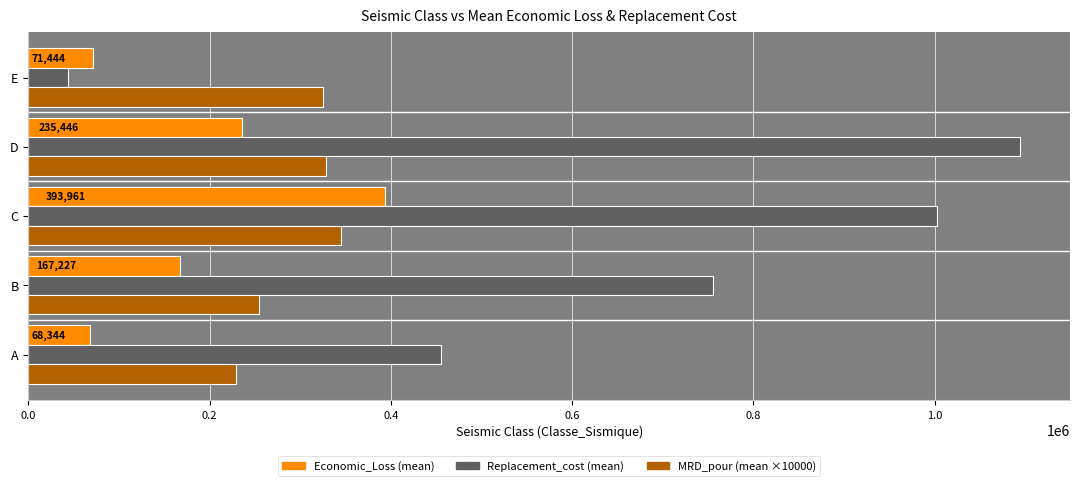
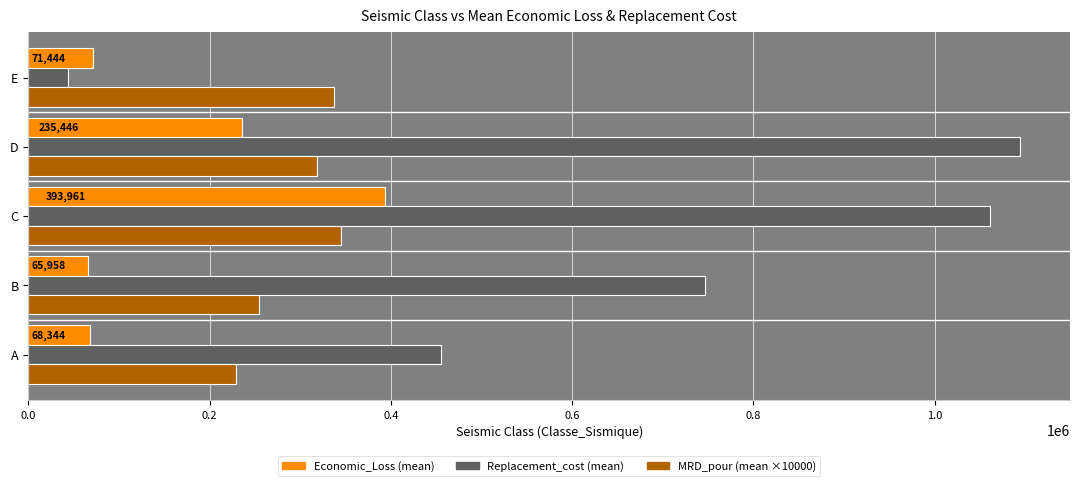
  {
    "Economic_Loss (mean)": {
      "E": "71,444",
      "D": "235,446",
      "C": "393,961",
-     "B": "167,227",
+     "B": "65,958",
      "A": "68,344"
    },
    "Replacement_cost (mean)": {
      "E": "40000",
      "D": "1090000",
-     "C": "1000000",
-     "B": "760000",
+     "C": "1060000",
+     "B": "750000",
      "A": "460000"
    },
    "MRD_pour (mean ×10000)": {
-     "E": "330000",
-     "D": "330000",
+     "E": "340000",
+     "D": "320000",
      "C": "350000",
      "B": "250000",
      "A": "230000"
    }
  }
